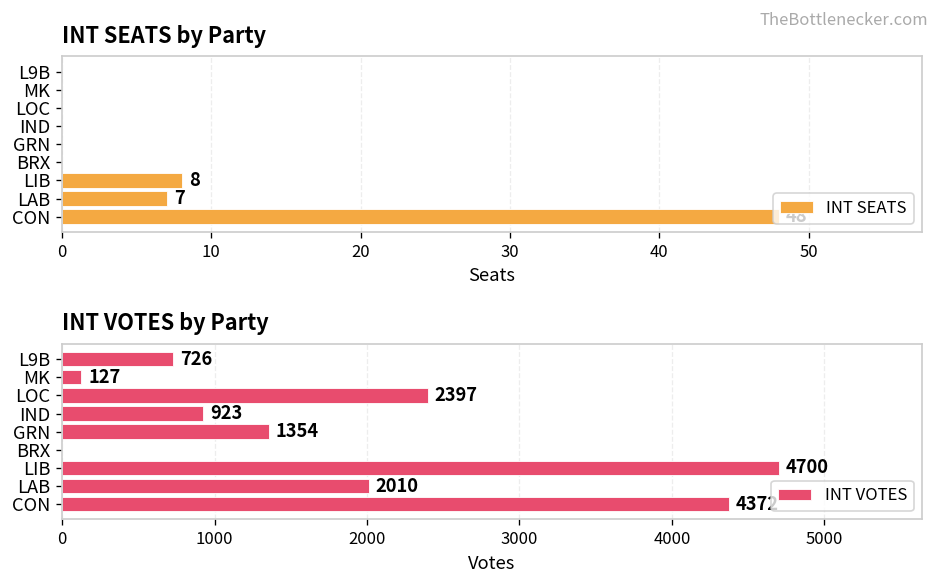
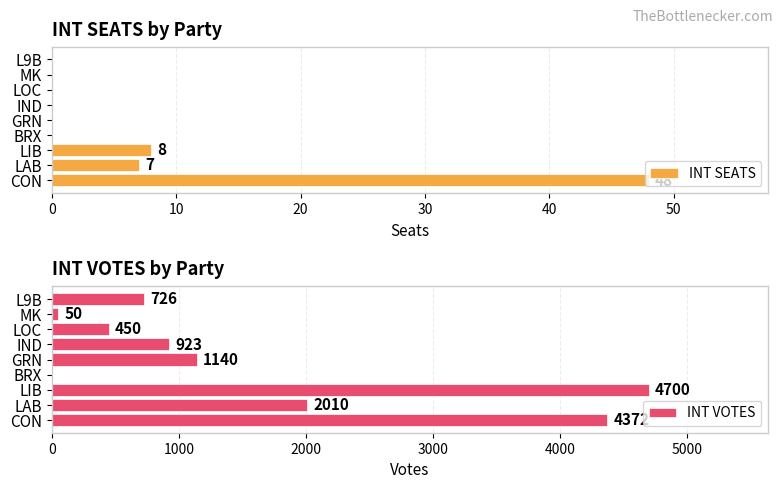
  {
    "INT SEATS by Party": {
      "LIB": 8,
      "LAB": 7
    },
    "INT VOTES by Party": {
      "L9B": 726,
-     "MK": 127,
-     "LOC": 2397,
+     "MK": 50,
+     "LOC": 450,
      "IND": 923,
-     "GRN": 1354,
+     "GRN": 1140,
      "LIB": 4700,
      "LAB": 2010
    }
  }
